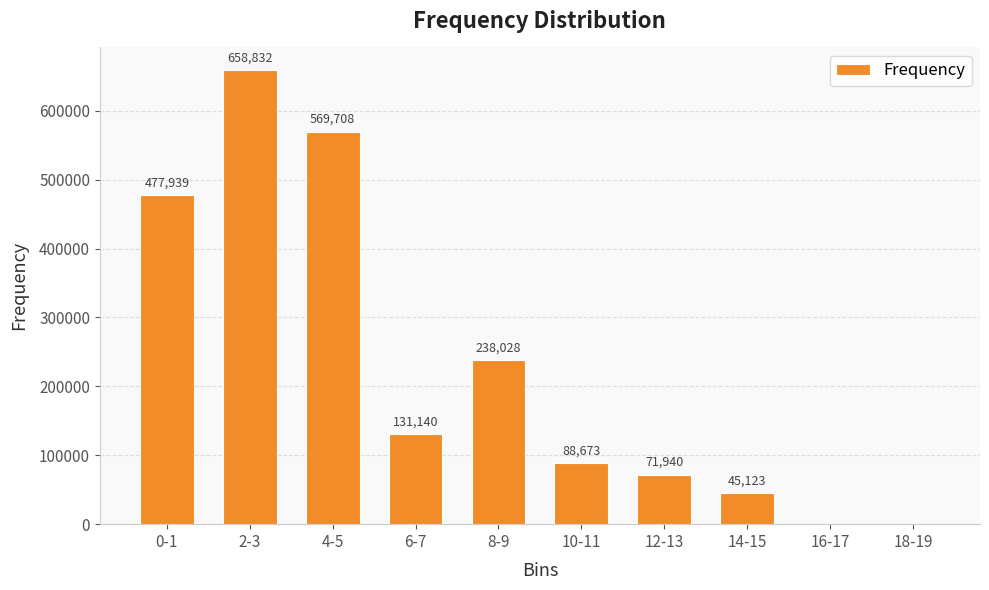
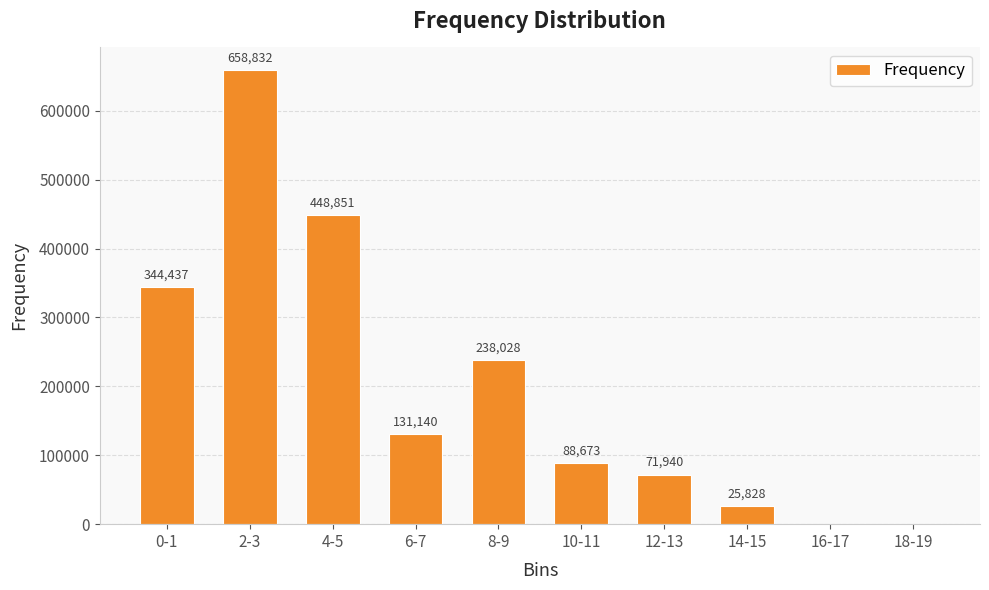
  {
-   "0-1": "477,939",
+   "0-1": "344,437",
    "2-3": "658,832",
-   "4-5": "569,708",
+   "4-5": "448,851",
    "6-7": "131,140",
    "8-9": "238,028",
    "10-11": "88,673",
    "12-13": "71,940",
-   "14-15": "45,123"
+   "14-15": "25,828"
  }
